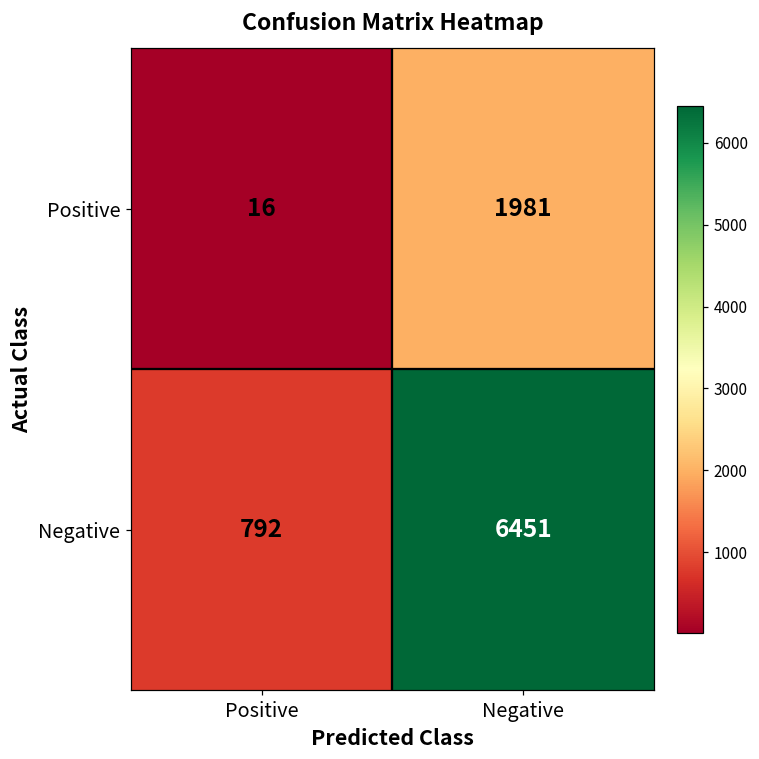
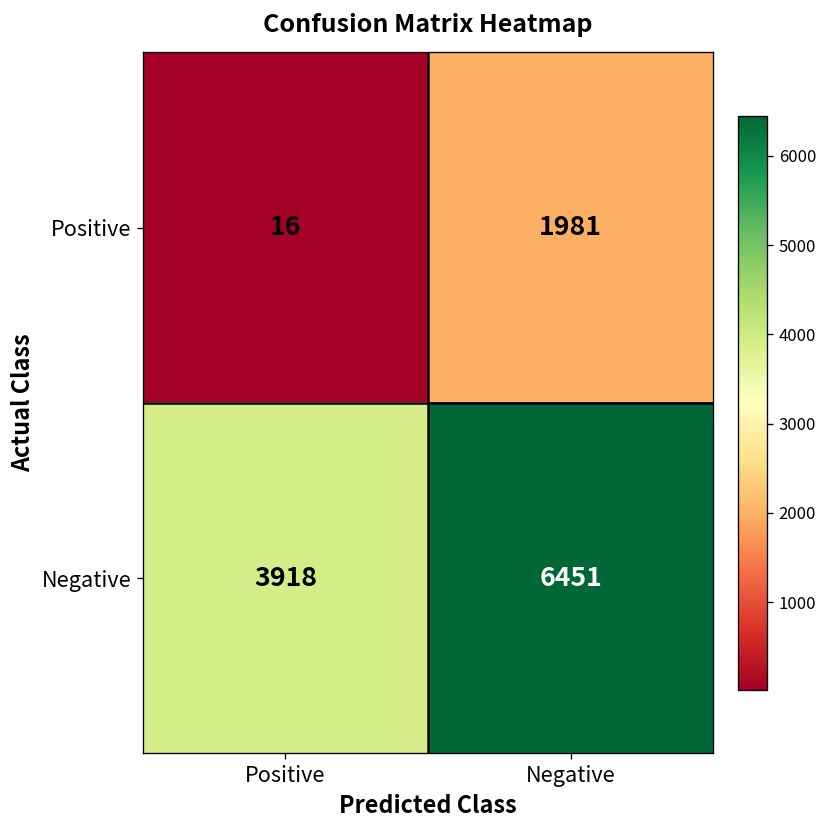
  {
    "Positive": {
      "Positive": 16,
      "Negative": 1981
    },
    "Negative": {
-     "Positive": 792,
+     "Positive": 3918,
      "Negative": 6451
    }
  }
